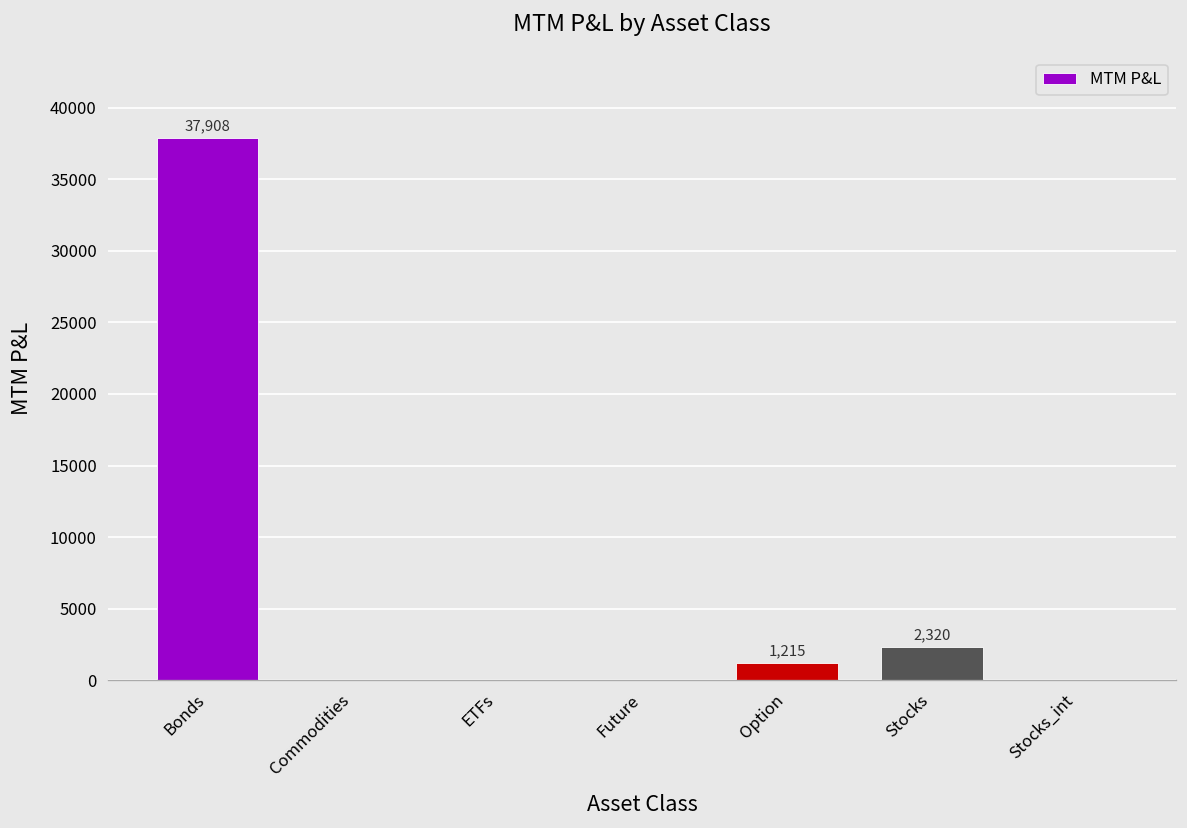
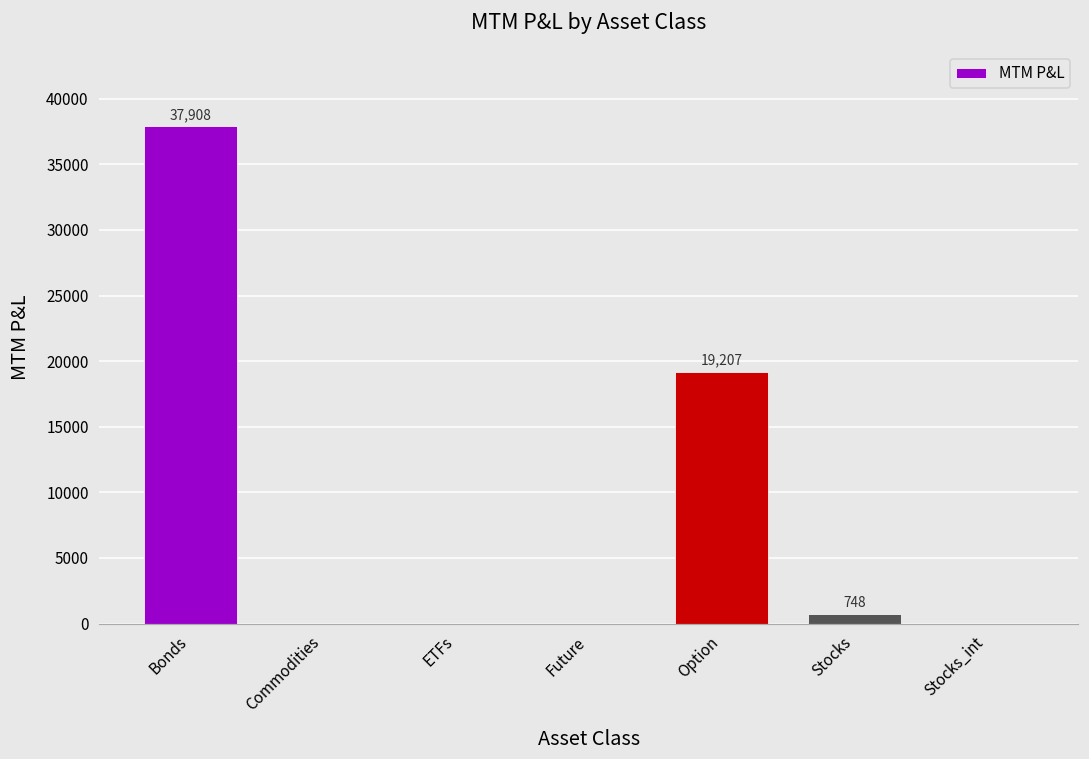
  {
    "Bonds": "37,908",
-   "Option": "1,215",
-   "Stocks": "2,320"
+   "Option": "19,207",
+   "Stocks": "748"
  }
